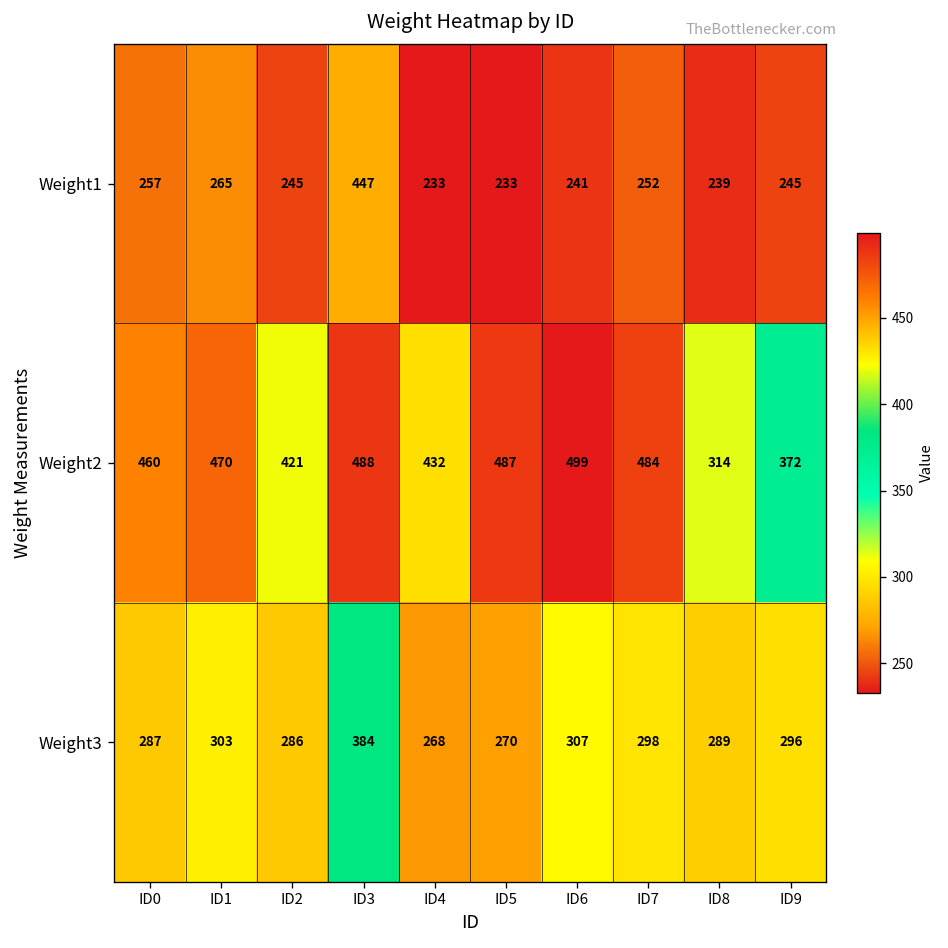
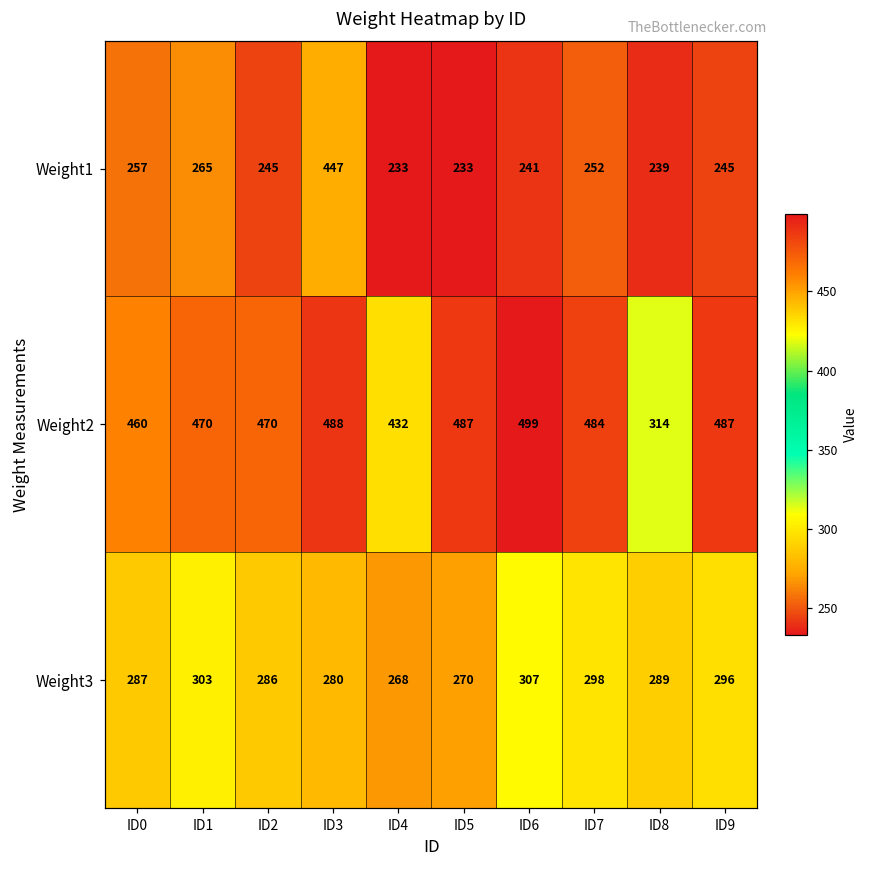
  {
    "Weight1": {
      "ID0": 257,
      "ID1": 265,
      "ID2": 245,
      "ID3": 447,
      "ID4": 233,
      "ID5": 233,
      "ID6": 241,
      "ID7": 252,
      "ID8": 239,
      "ID9": 245
    },
    "Weight2": {
      "ID0": 460,
      "ID1": 470,
-     "ID2": 421,
+     "ID2": 470,
      "ID3": 488,
      "ID4": 432,
      "ID5": 487,
      "ID6": 499,
      "ID7": 484,
      "ID8": 314,
-     "ID9": 372
+     "ID9": 487
    },
    "Weight3": {
      "ID0": 287,
      "ID1": 303,
      "ID2": 286,
-     "ID3": 384,
+     "ID3": 280,
      "ID4": 268,
      "ID5": 270,
      "ID6": 307,
      "ID7": 298,
      "ID8": 289,
      "ID9": 296
    }
  }
